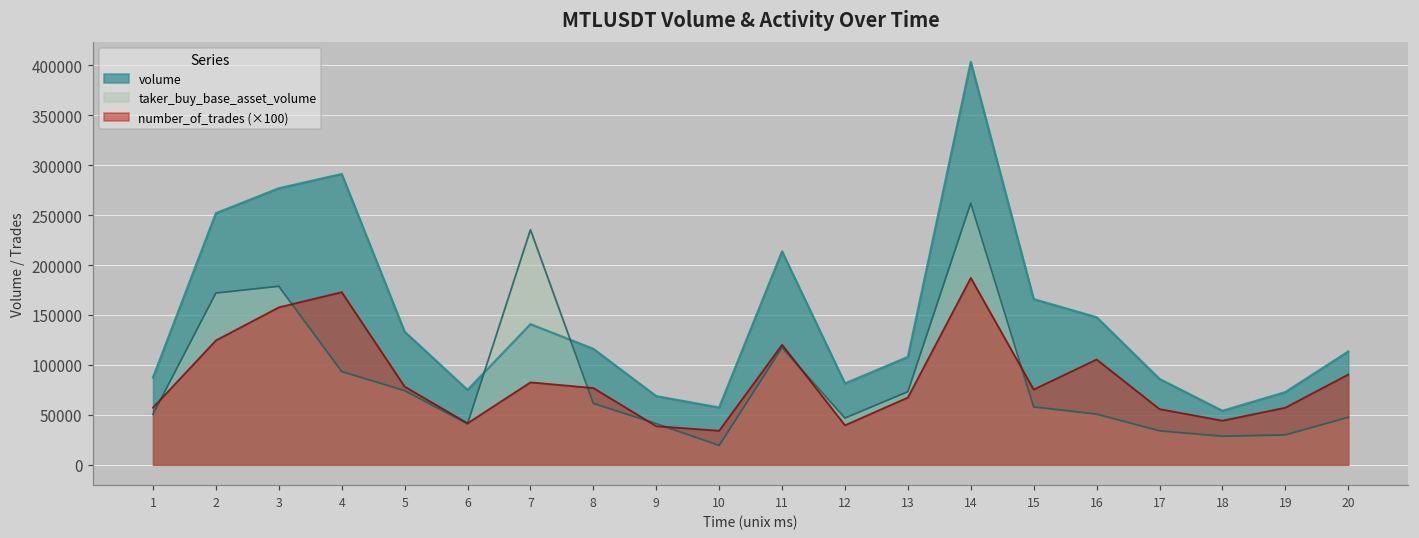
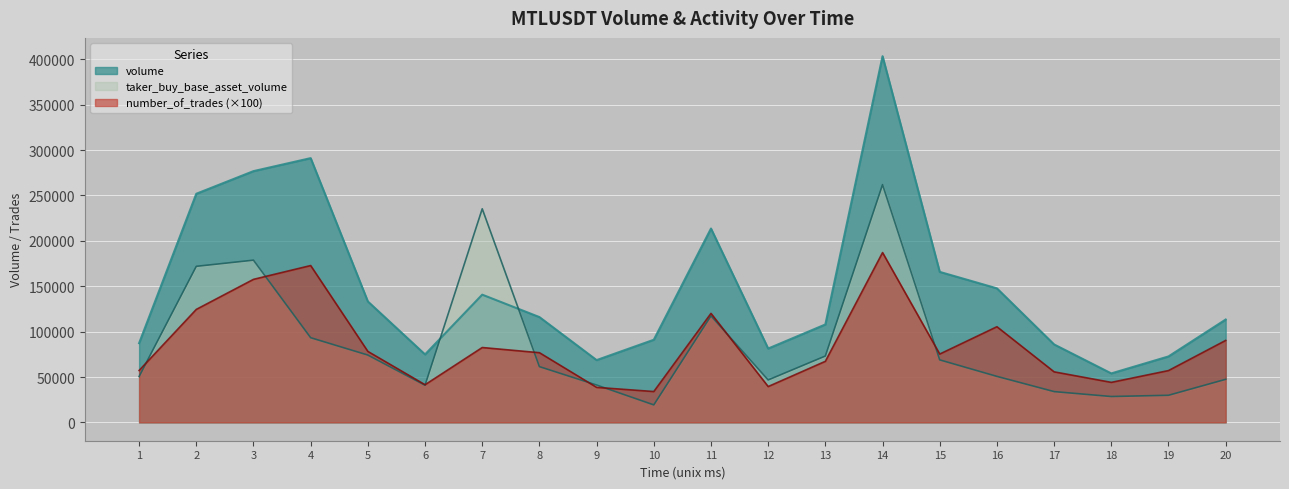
  {
    "volume": {
      "1": 90000,
      "2": 250000,
      "3": 280000,
      "4": 290000,
      "5": 130000,
      "6": 70000,
      "7": 140000,
      "8": 120000,
      "9": 70000,
-     "10": 60000,
+     "10": 90000,
      "11": 210000,
      "12": 80000,
      "13": 110000,
      "14": 400000,
      "15": 170000,
      "16": 150000,
      "17": 90000,
      "18": 50000,
      "19": 70000,
      "20": 110000
    },
    "taker_buy_base_asset_volume": {
      "1": 50000,
      "2": 170000,
      "3": 180000,
      "4": 90000,
      "5": 70000,
      "7": 240000,
      "8": 60000,
      "10": 20000,
      "12": 50000,
      "13": 70000,
      "14": 260000,
-     "15": 60000,
+     "15": 70000,
      "16": 50000,
      "17": 30000,
      "18": 30000,
      "19": 30000,
      "20": 50000
    },
    "number_of_trades (×100)": {
      "1": 60000,
      "2": 120000,
      "3": 160000,
      "4": 170000,
      "5": 80000,
      "7": 80000,
      "8": 80000,
      "10": 30000,
      "12": 40000,
      "13": 70000,
      "14": 190000,
      "15": 80000,
      "16": 110000,
      "17": 60000,
      "18": 40000,
      "19": 60000,
      "20": 90000
    }
  }
